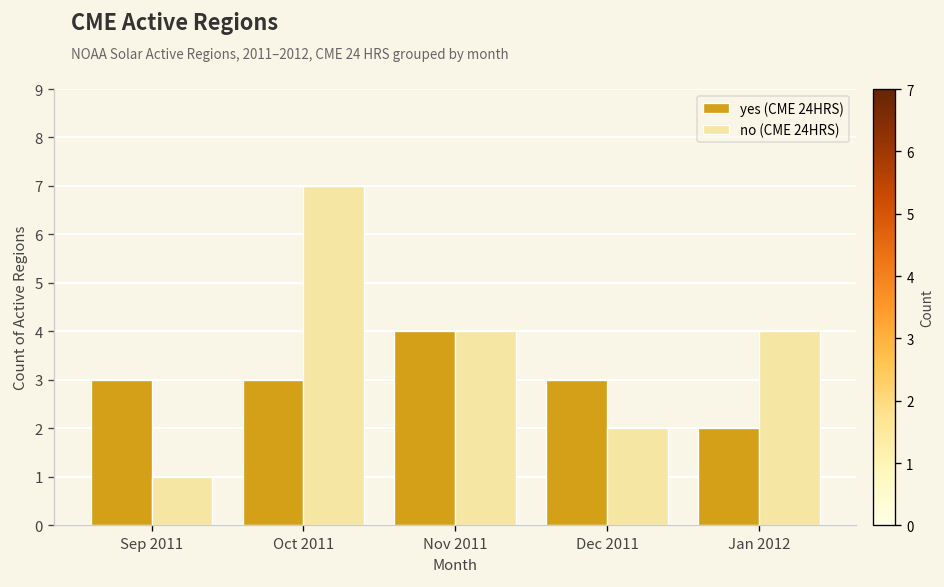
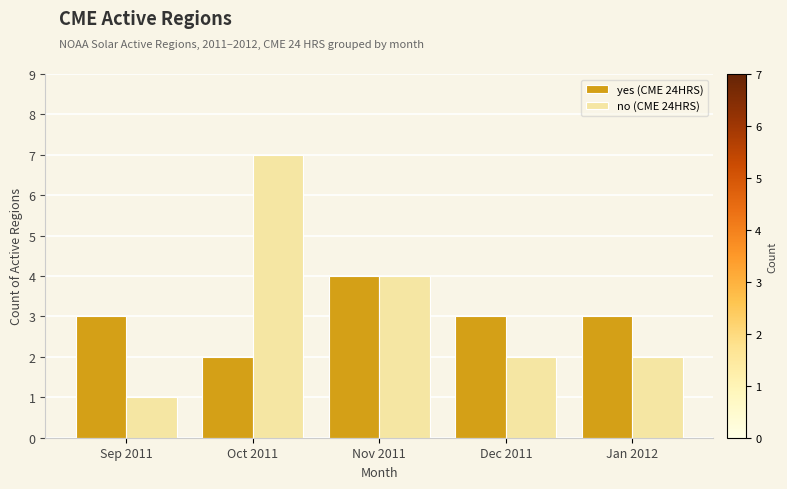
  {
    "yes (CME 24HRS)": {
      "Sep 2011": 3,
-     "Oct 2011": 3,
+     "Oct 2011": 2,
      "Nov 2011": 4,
      "Dec 2011": 3,
-     "Jan 2012": 2
+     "Jan 2012": 3
    },
    "no (CME 24HRS)": {
      "Sep 2011": 1,
      "Oct 2011": 7,
      "Nov 2011": 4,
      "Dec 2011": 2,
-     "Jan 2012": 4
+     "Jan 2012": 2
    }
  }
